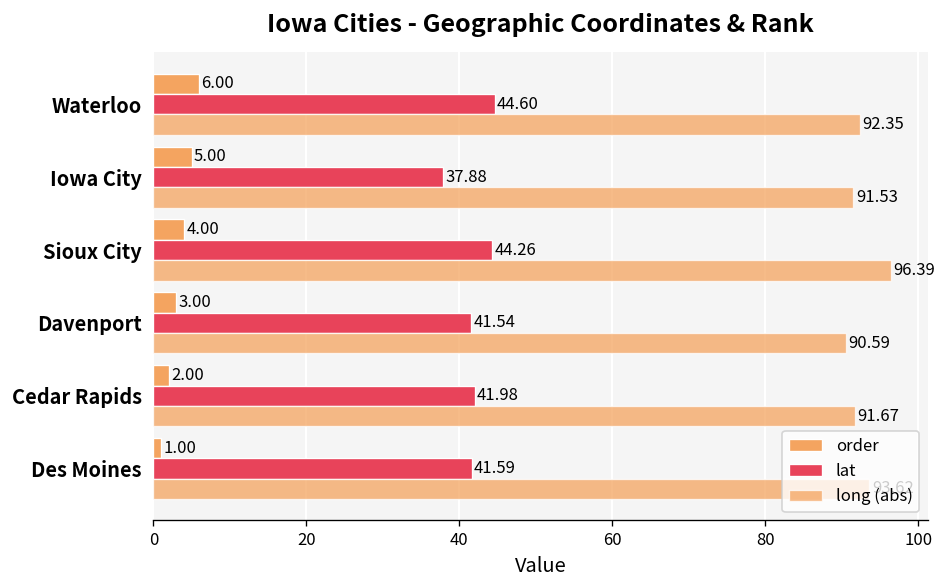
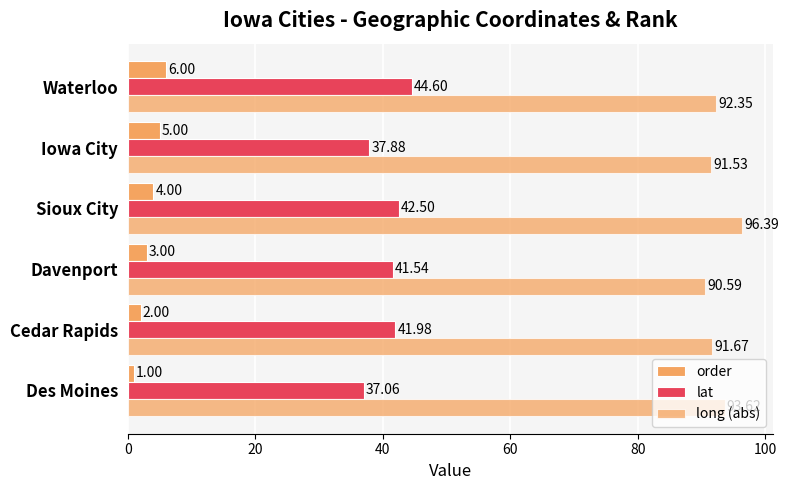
  {
    "lat": {
      "Waterloo": 44.60,
      "Iowa City": 37.88,
-     "Sioux City": 44.26,
+     "Sioux City": 42.50,
      "Davenport": 41.54,
      "Cedar Rapids": 41.98,
-     "Des Moines": 41.59
+     "Des Moines": 37.06
    }
  }
